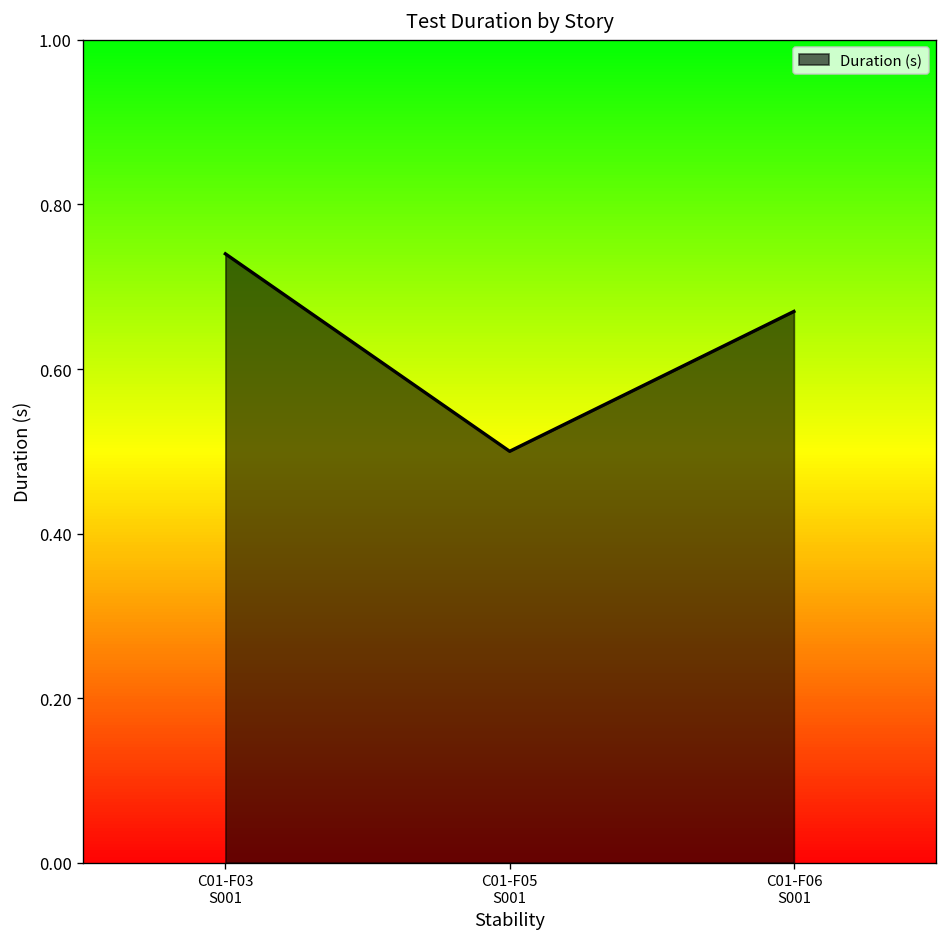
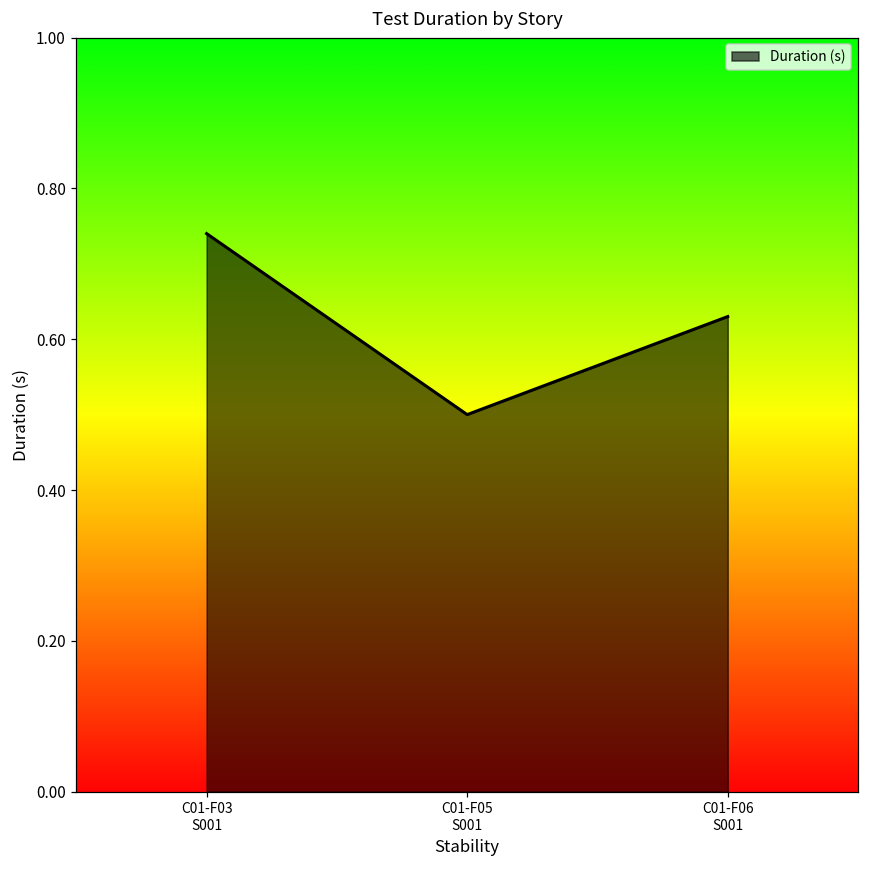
  {
    "C01-F03 S001": 0.74,
    "C01-F05 S001": 0.50,
-   "C01-F06 S001": 0.67
+   "C01-F06 S001": 0.63
  }
